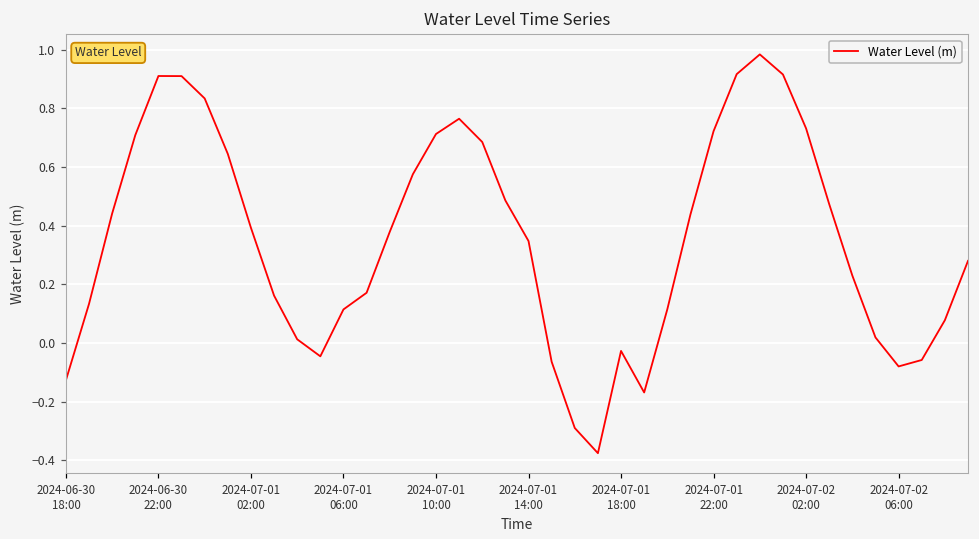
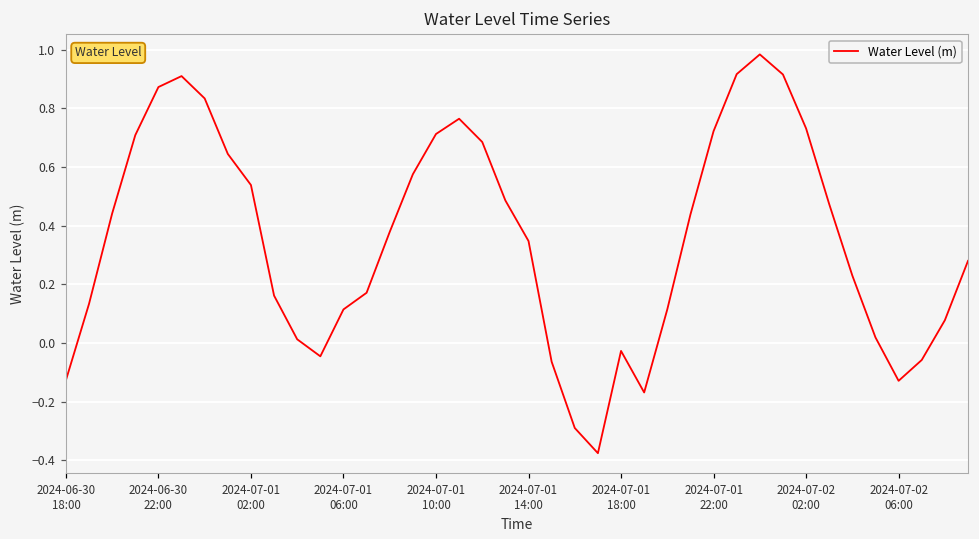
  {
    "2024-06-30 18:00": -0.13,
-   "2024-06-30 22:00": 0.91,
-   "2024-07-01 02:00": 0.39,
+   "2024-06-30 22:00": 0.87,
+   "2024-07-01 02:00": 0.54,
    "2024-07-01 06:00": 0.11,
    "2024-07-01 10:00": 0.71,
    "2024-07-01 14:00": 0.35,
    "2024-07-01 18:00": -0.03,
    "2024-07-01 22:00": 0.72,
    "2024-07-02 02:00": 0.73,
-   "2024-07-02 06:00": -0.08
+   "2024-07-02 06:00": -0.13
  }
